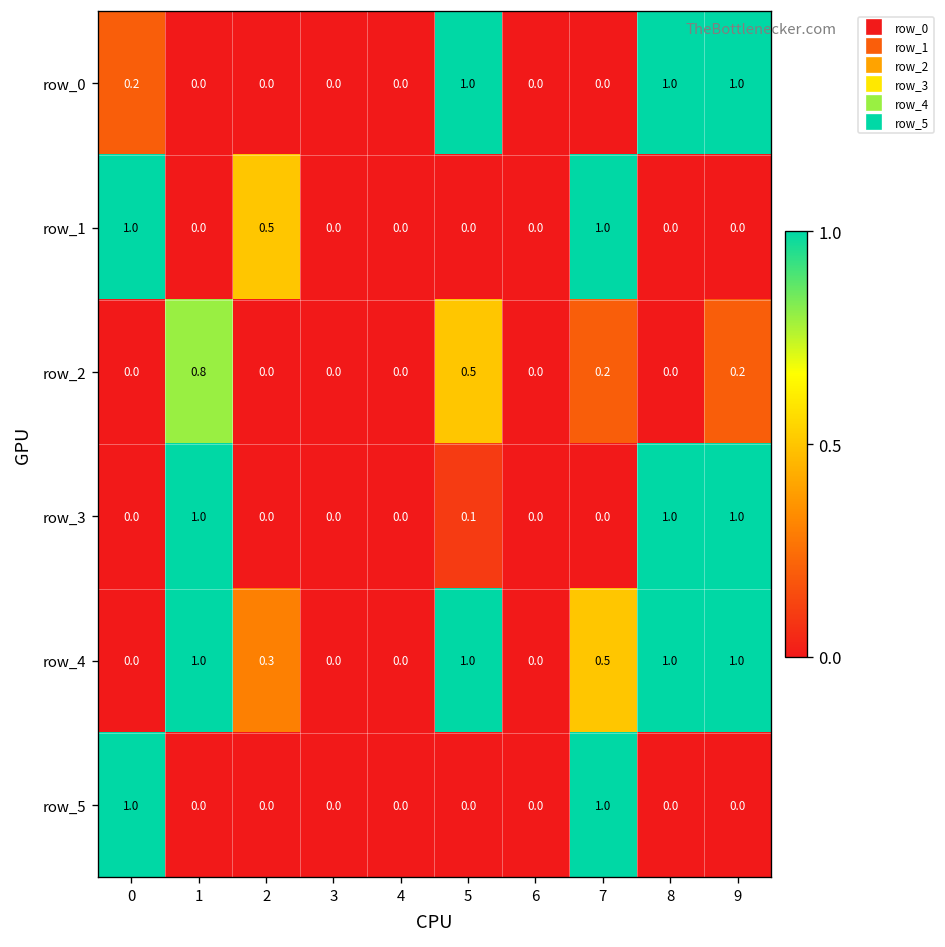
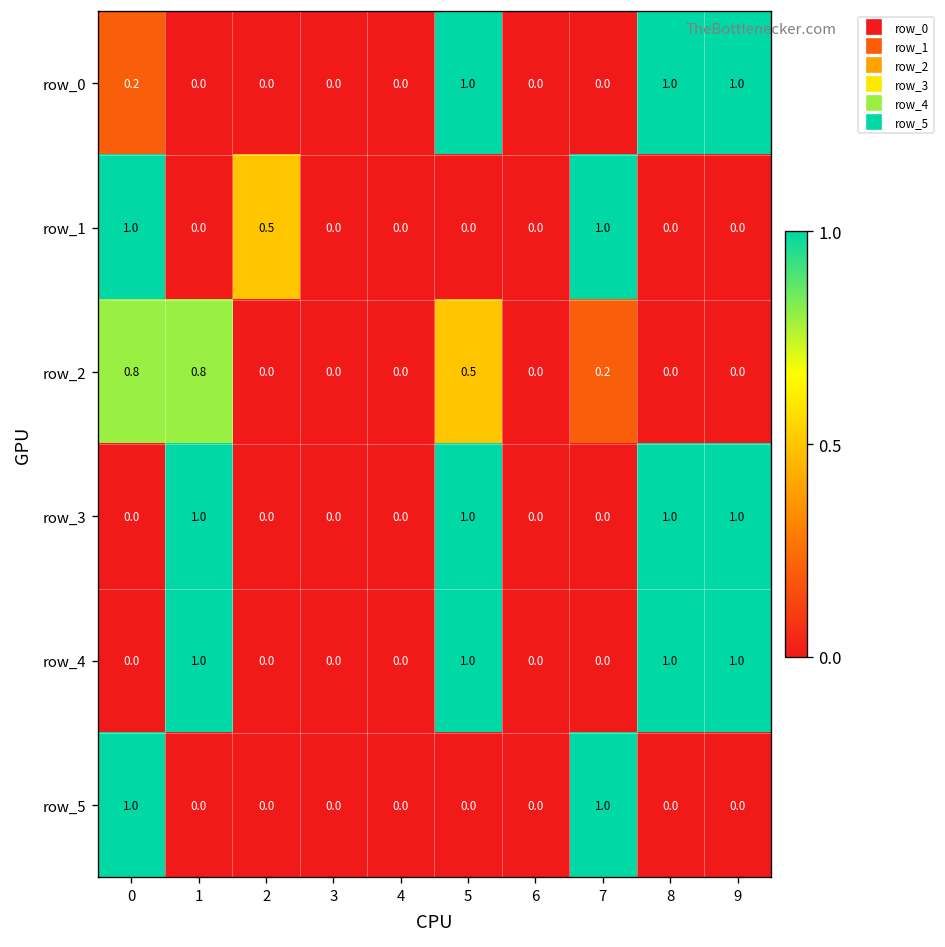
  {
    "row_0": {
      "0": 0.2,
      "1": 0.0,
      "2": 0.0,
      "3": 0.0,
      "4": 0.0,
      "5": 1.0,
      "6": 0.0,
      "7": 0.0,
      "8": 1.0,
      "9": 1.0
    },
    "row_1": {
      "0": 1.0,
      "1": 0.0,
      "2": 0.5,
      "3": 0.0,
      "4": 0.0,
      "5": 0.0,
      "6": 0.0,
      "7": 1.0,
      "8": 0.0,
      "9": 0.0
    },
    "row_2": {
-     "0": 0.0,
+     "0": 0.8,
      "1": 0.8,
      "2": 0.0,
      "3": 0.0,
      "4": 0.0,
      "5": 0.5,
      "6": 0.0,
      "7": 0.2,
      "8": 0.0,
-     "9": 0.2
+     "9": 0.0
    },
    "row_3": {
      "0": 0.0,
      "1": 1.0,
      "2": 0.0,
      "3": 0.0,
      "4": 0.0,
-     "5": 0.1,
+     "5": 1.0,
      "6": 0.0,
      "7": 0.0,
      "8": 1.0,
      "9": 1.0
    },
    "row_4": {
      "0": 0.0,
      "1": 1.0,
-     "2": 0.3,
+     "2": 0.0,
      "3": 0.0,
      "4": 0.0,
      "5": 1.0,
      "6": 0.0,
-     "7": 0.5,
+     "7": 0.0,
      "8": 1.0,
      "9": 1.0
    },
    "row_5": {
      "0": 1.0,
      "1": 0.0,
      "2": 0.0,
      "3": 0.0,
      "4": 0.0,
      "5": 0.0,
      "6": 0.0,
      "7": 1.0,
      "8": 0.0,
      "9": 0.0
    }
  }
